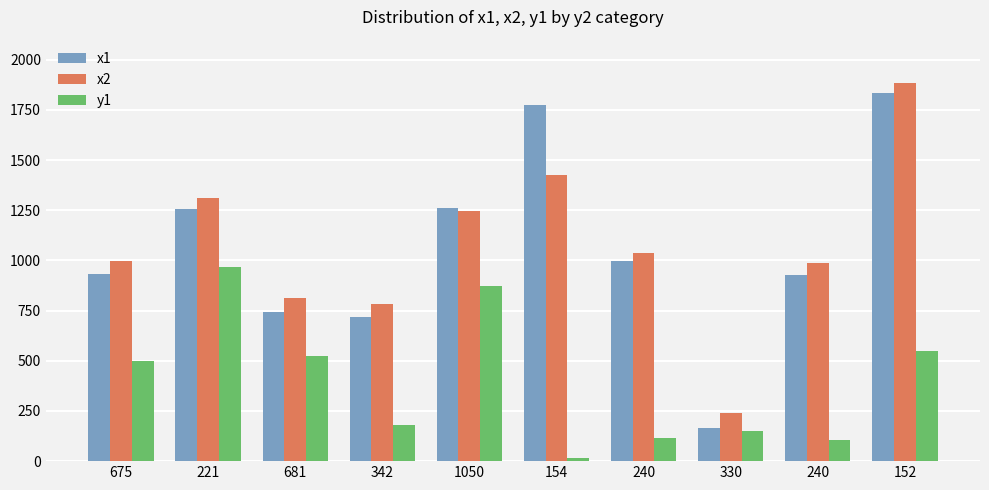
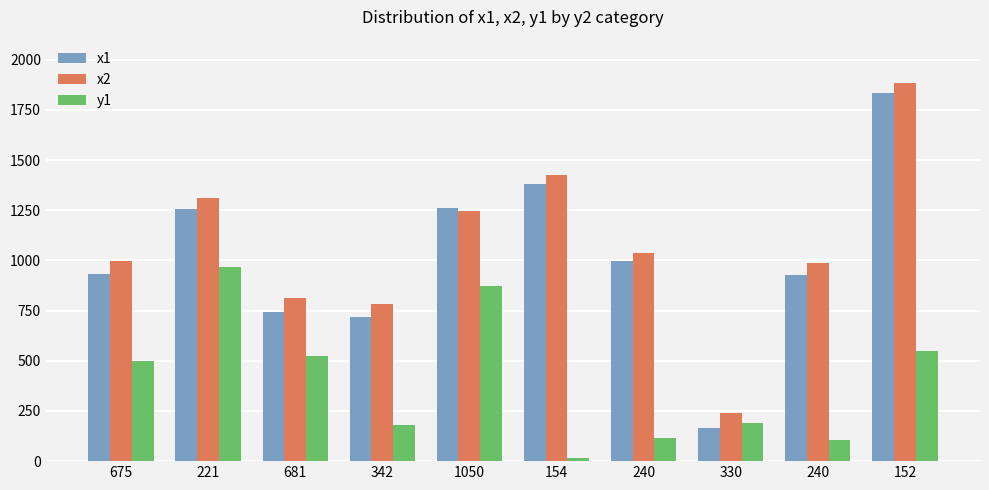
  {
    "x1": {
      "675": 930,
      "221": 1260,
      "681": 740,
      "342": 720,
      "1050": 1260,
-     "154": 1780,
+     "154": 1380,
      "330": 160,
      "152": 1840
    },
    "x2": {
      "675": 1000,
      "221": 1310,
      "681": 810,
      "342": 780,
      "1050": 1250,
      "154": 1430,
      "330": 240,
      "152": 1880
    },
    "y1": {
      "675": 500,
      "221": 970,
      "681": 520,
      "342": 180,
      "1050": 870,
      "154": 20,
-     "330": 150,
+     "330": 190,
      "152": 550
    }
  }
